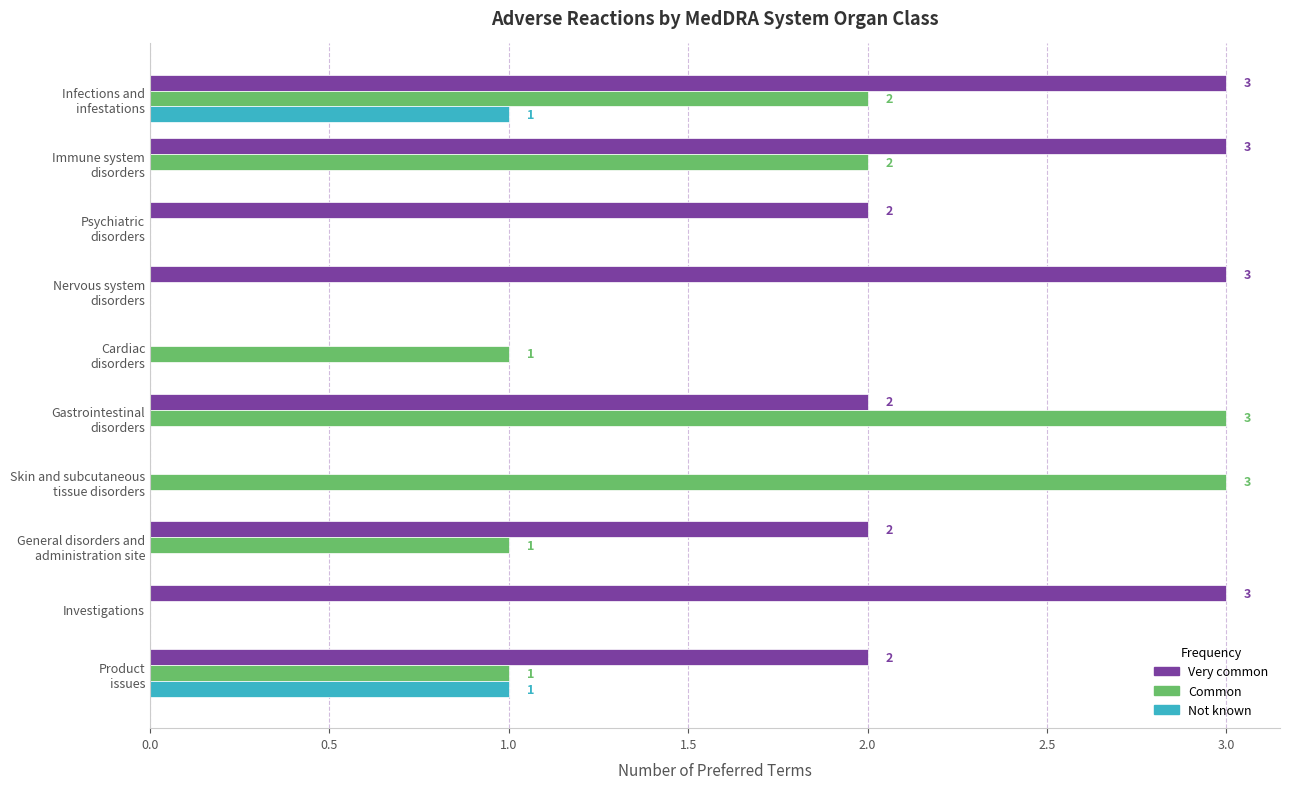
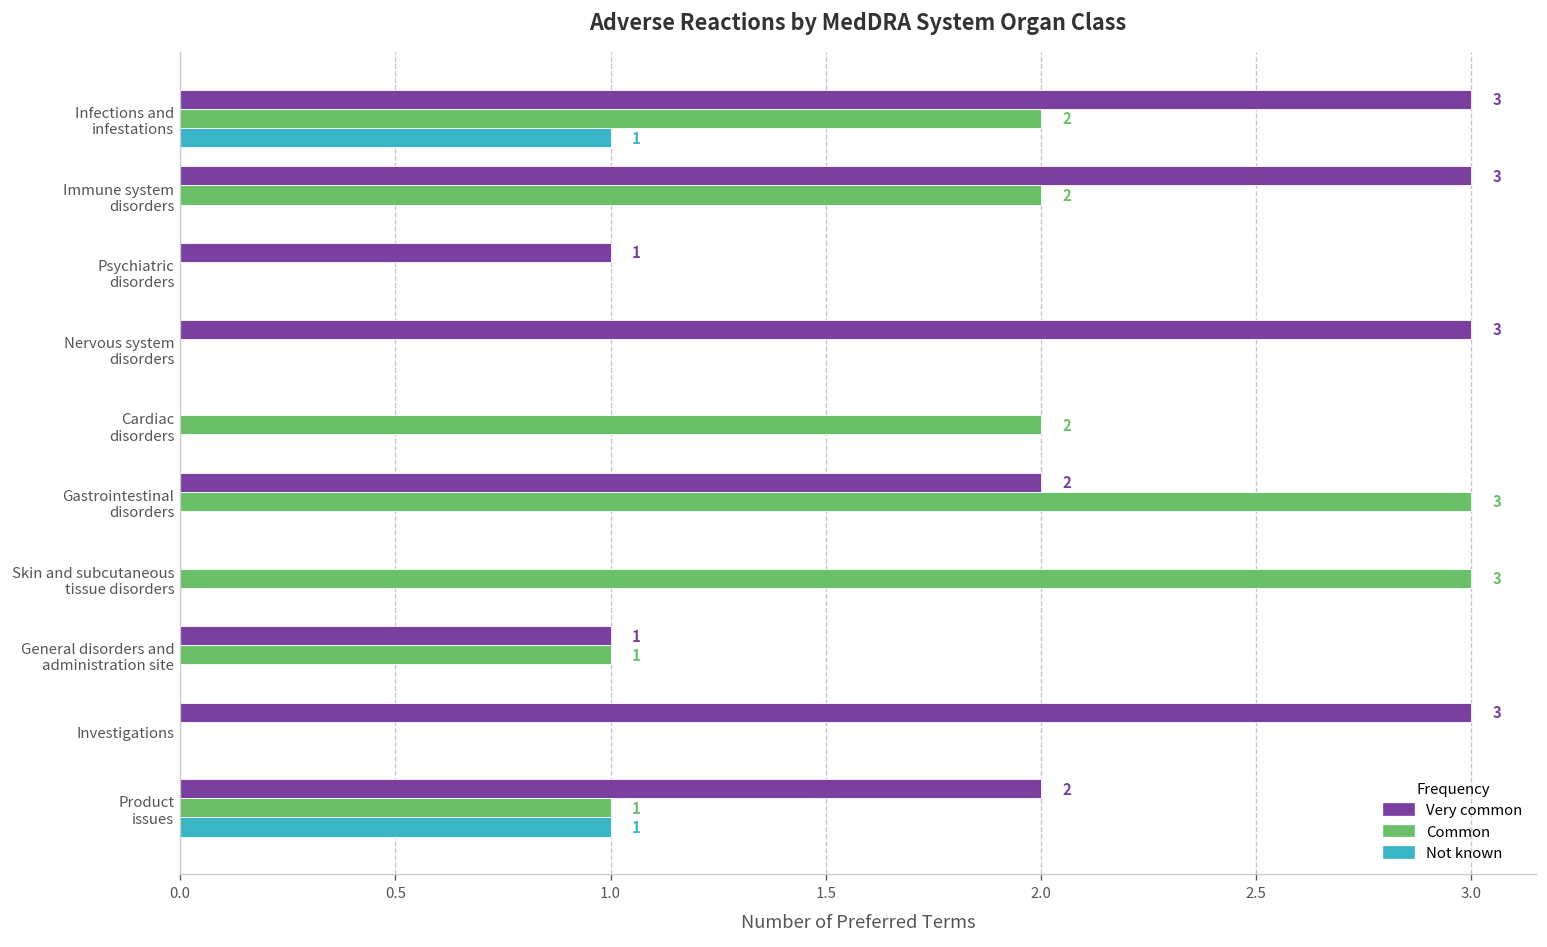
  {
    "Very common": {
      "Infections and infestations": 3,
      "Immune system disorders": 3,
-     "Psychiatric disorders": 2,
+     "Psychiatric disorders": 1,
      "Nervous system disorders": 3,
      "Gastrointestinal disorders": 2,
-     "General disorders and administration site": 2,
+     "General disorders and administration site": 1,
      "Investigations": 3,
      "Product issues": 2
    },
    "Common": {
      "Infections and infestations": 2,
      "Immune system disorders": 2,
-     "Cardiac disorders": 1,
+     "Cardiac disorders": 2,
      "Gastrointestinal disorders": 3,
      "Skin and subcutaneous tissue disorders": 3,
      "General disorders and administration site": 1,
      "Product issues": 1
    },
    "Not known": {
      "Infections and infestations": 1,
      "Product issues": 1
    }
  }
